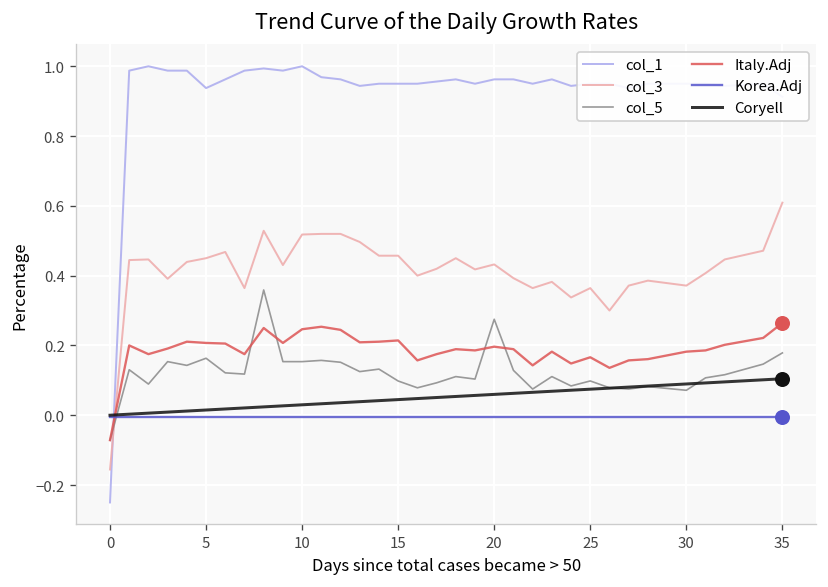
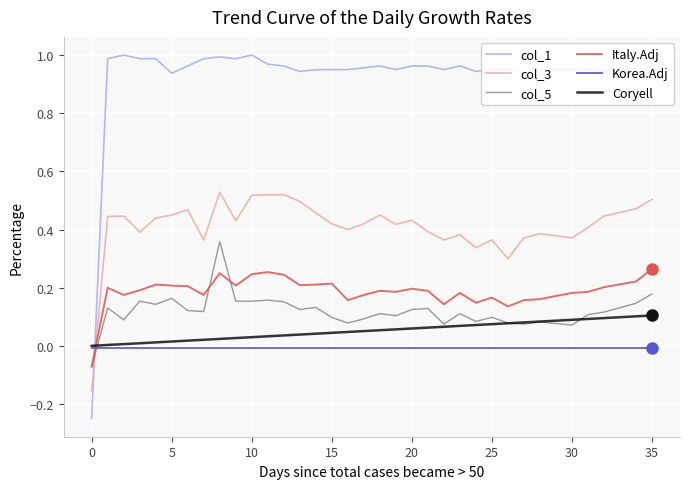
  {
    "col_1": {
      "0": -0.25,
      "5": 0.94,
      "10": 1.00,
      "15": 0.95,
      "20": 0.96
    },
    "col_3": {
      "0": -0.16,
      "5": 0.45,
      "10": 0.52,
-     "15": 0.46,
+     "15": 0.42,
      "20": 0.43,
      "25": 0.36,
      "30": 0.37,
-     "35": 0.61
+     "35": 0.50
    },
    "col_5": {
      "5": 0.16,
      "10": 0.15,
      "15": 0.10,
-     "20": 0.28,
+     "20": 0.13,
      "25": 0.10,
      "30": 0.07,
      "35": 0.18
    }
  }
